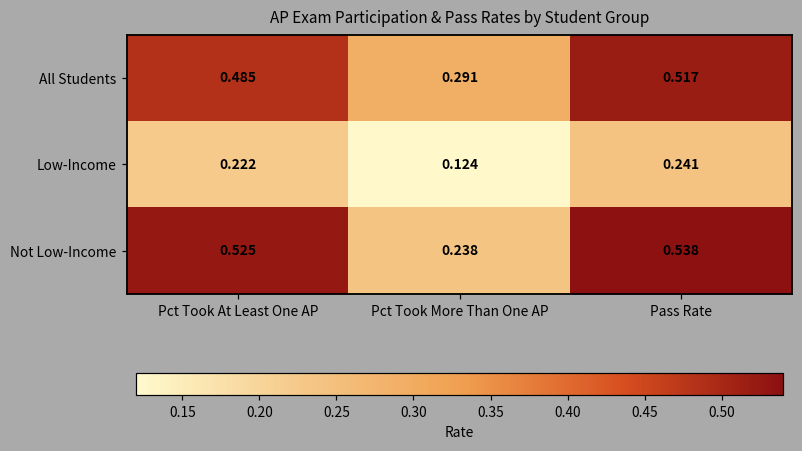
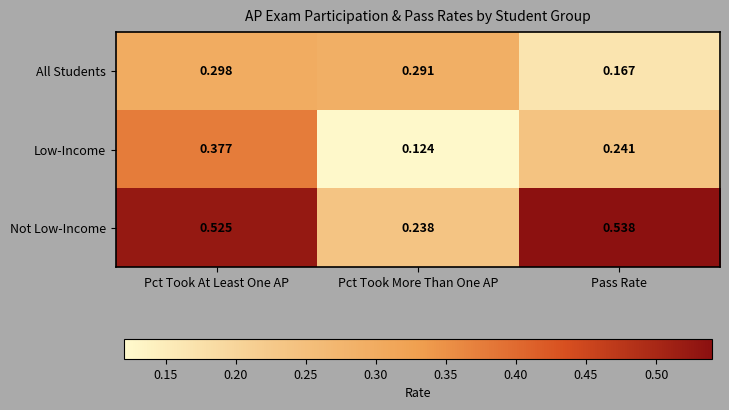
  {
    "All Students": {
-     "Pct Took At Least One AP": 0.485,
+     "Pct Took At Least One AP": 0.298,
      "Pct Took More Than One AP": 0.291,
-     "Pass Rate": 0.517
+     "Pass Rate": 0.167
    },
    "Low-Income": {
-     "Pct Took At Least One AP": 0.222,
+     "Pct Took At Least One AP": 0.377,
      "Pct Took More Than One AP": 0.124,
      "Pass Rate": 0.241
    },
    "Not Low-Income": {
      "Pct Took At Least One AP": 0.525,
      "Pct Took More Than One AP": 0.238,
      "Pass Rate": 0.538
    }
  }
